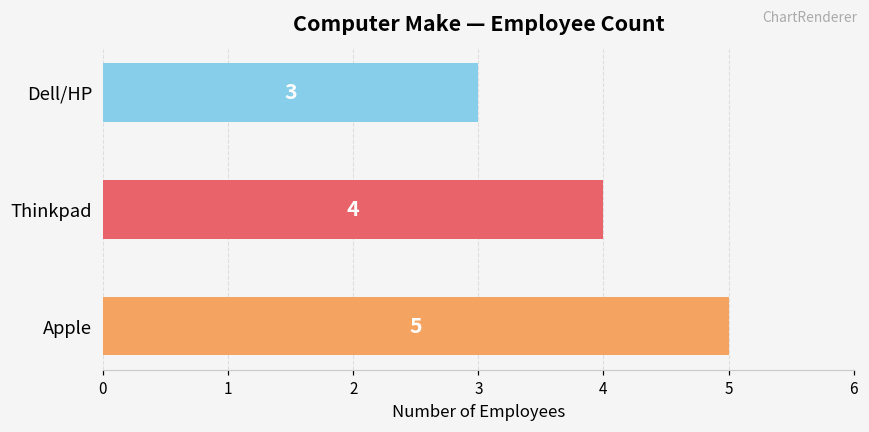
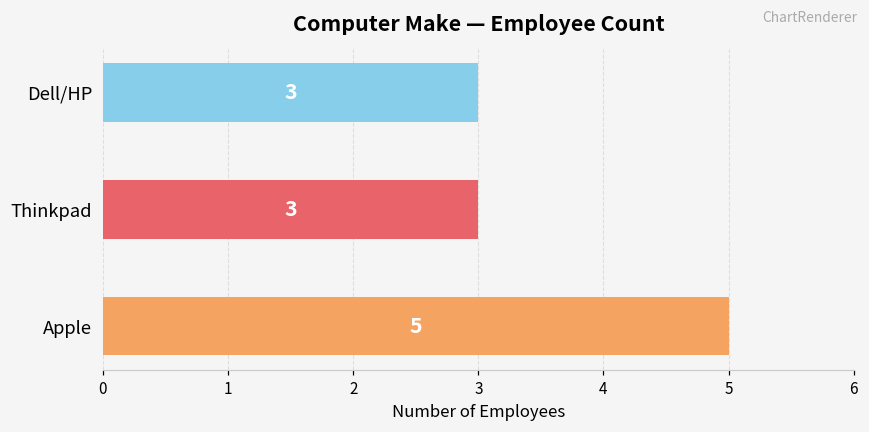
  {
    "Dell/HP": 3,
-   "Thinkpad": 4,
+   "Thinkpad": 3,
    "Apple": 5
  }
